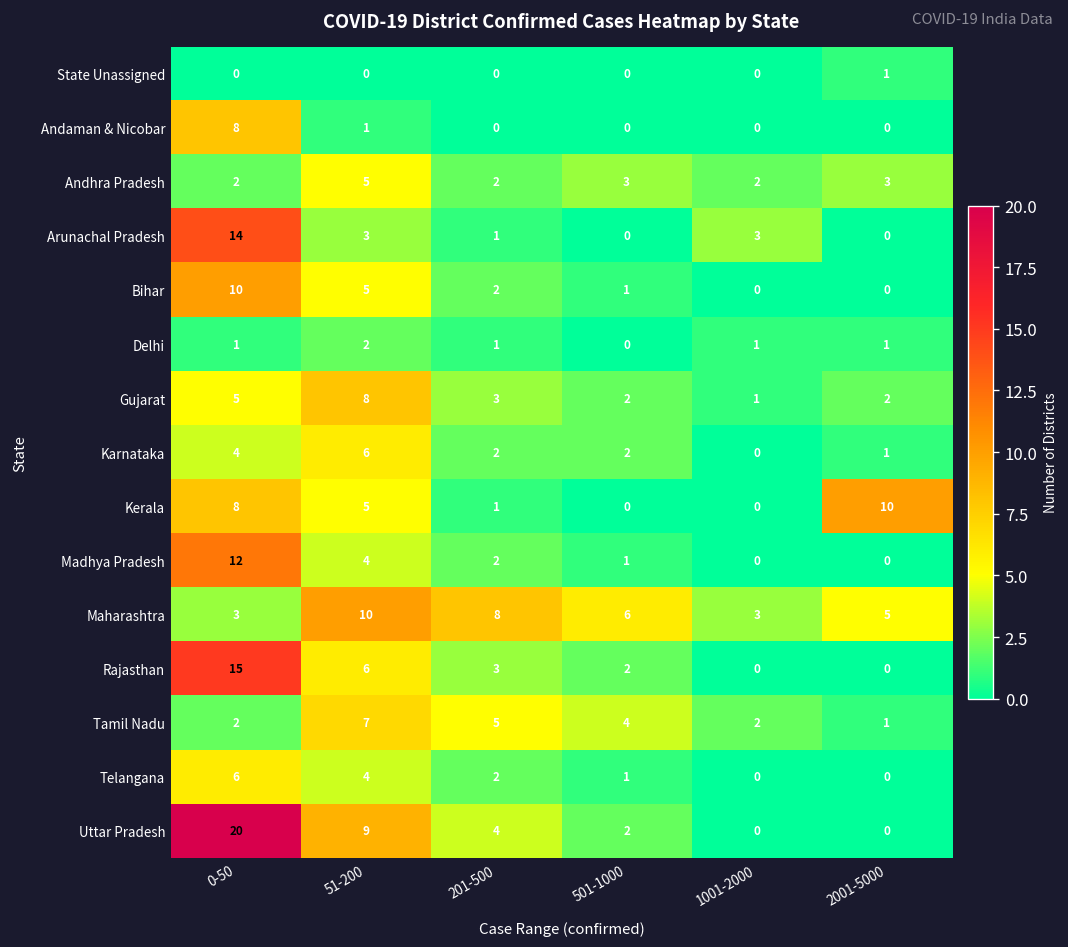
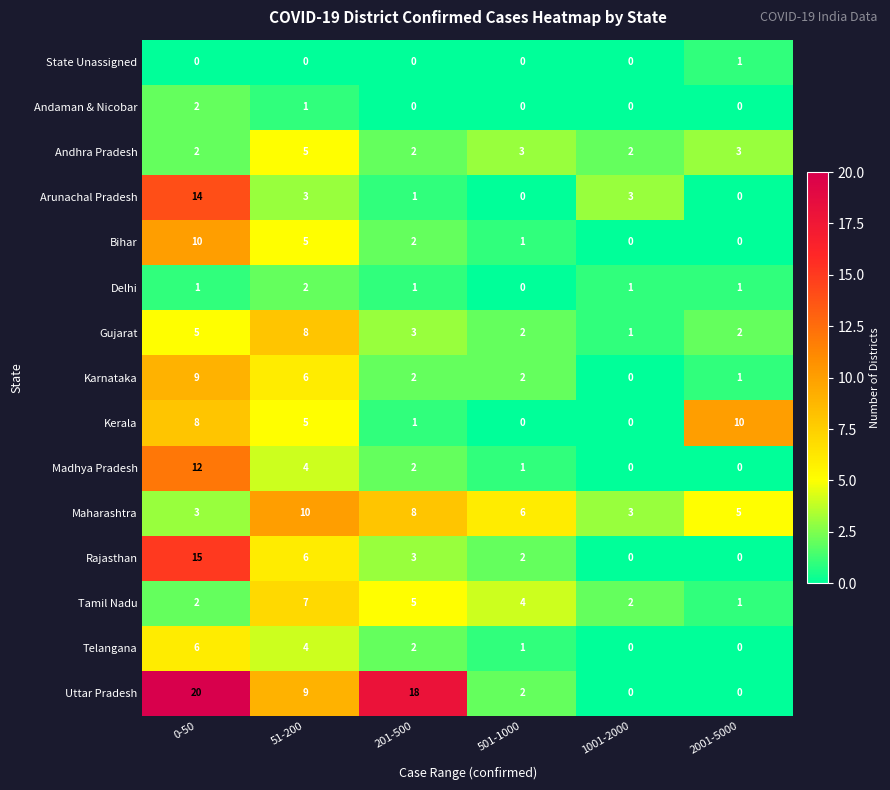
  {
    "State Unassigned": {
      "0-50": 0,
      "51-200": 0,
      "201-500": 0,
      "501-1000": 0,
      "1001-2000": 0,
      "2001-5000": 1
    },
    "Andaman & Nicobar": {
-     "0-50": 8,
+     "0-50": 2,
      "51-200": 1,
      "201-500": 0,
      "501-1000": 0,
      "1001-2000": 0,
      "2001-5000": 0
    },
    "Andhra Pradesh": {
      "0-50": 2,
      "51-200": 5,
      "201-500": 2,
      "501-1000": 3,
      "1001-2000": 2,
      "2001-5000": 3
    },
    "Arunachal Pradesh": {
      "0-50": 14,
      "51-200": 3,
      "201-500": 1,
      "501-1000": 0,
      "1001-2000": 3,
      "2001-5000": 0
    },
    "Bihar": {
      "0-50": 10,
      "51-200": 5,
      "201-500": 2,
      "501-1000": 1,
      "1001-2000": 0,
      "2001-5000": 0
    },
    "Delhi": {
      "0-50": 1,
      "51-200": 2,
      "201-500": 1,
      "501-1000": 0,
      "1001-2000": 1,
      "2001-5000": 1
    },
    "Gujarat": {
      "0-50": 5,
      "51-200": 8,
      "201-500": 3,
      "501-1000": 2,
      "1001-2000": 1,
      "2001-5000": 2
    },
    "Karnataka": {
-     "0-50": 4,
+     "0-50": 9,
      "51-200": 6,
      "201-500": 2,
      "501-1000": 2,
      "1001-2000": 0,
      "2001-5000": 1
    },
    "Kerala": {
      "0-50": 8,
      "51-200": 5,
      "201-500": 1,
      "501-1000": 0,
      "1001-2000": 0,
      "2001-5000": 10
    },
    "Madhya Pradesh": {
      "0-50": 12,
      "51-200": 4,
      "201-500": 2,
      "501-1000": 1,
      "1001-2000": 0,
      "2001-5000": 0
    },
    "Maharashtra": {
      "0-50": 3,
      "51-200": 10,
      "201-500": 8,
      "501-1000": 6,
      "1001-2000": 3,
      "2001-5000": 5
    },
    "Rajasthan": {
      "0-50": 15,
      "51-200": 6,
      "201-500": 3,
      "501-1000": 2,
      "1001-2000": 0,
      "2001-5000": 0
    },
    "Tamil Nadu": {
      "0-50": 2,
      "51-200": 7,
      "201-500": 5,
      "501-1000": 4,
      "1001-2000": 2,
      "2001-5000": 1
    },
    "Telangana": {
      "0-50": 6,
      "51-200": 4,
      "201-500": 2,
      "501-1000": 1,
      "1001-2000": 0,
      "2001-5000": 0
    },
    "Uttar Pradesh": {
      "0-50": 20,
      "51-200": 9,
-     "201-500": 4,
+     "201-500": 18,
      "501-1000": 2,
      "1001-2000": 0,
      "2001-5000": 0
    }
  }
